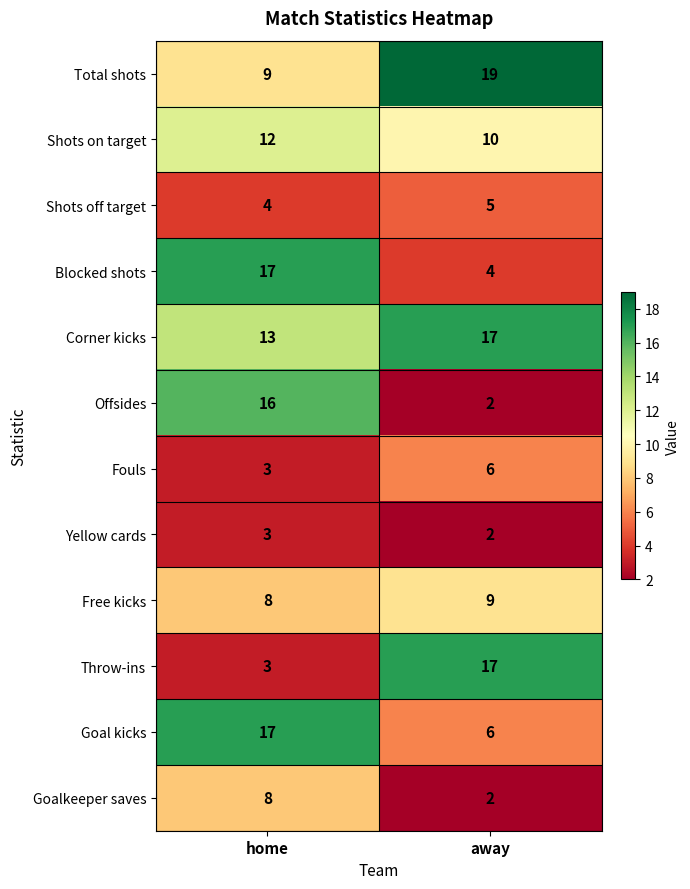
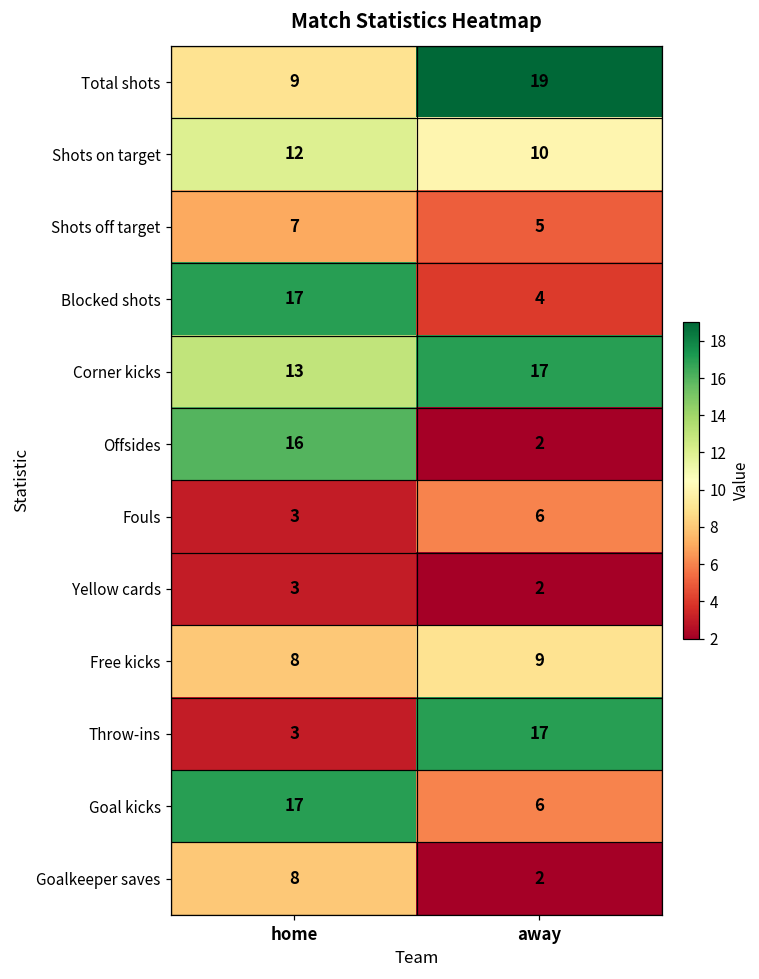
  {
    "Total shots": {
      "home": 9,
      "away": 19
    },
    "Shots on target": {
      "home": 12,
      "away": 10
    },
    "Shots off target": {
-     "home": 4,
+     "home": 7,
      "away": 5
    },
    "Blocked shots": {
      "home": 17,
      "away": 4
    },
    "Corner kicks": {
      "home": 13,
      "away": 17
    },
    "Offsides": {
      "home": 16,
      "away": 2
    },
    "Fouls": {
      "home": 3,
      "away": 6
    },
    "Yellow cards": {
      "home": 3,
      "away": 2
    },
    "Free kicks": {
      "home": 8,
      "away": 9
    },
    "Throw-ins": {
      "home": 3,
      "away": 17
    },
    "Goal kicks": {
      "home": 17,
      "away": 6
    },
    "Goalkeeper saves": {
      "home": 8,
      "away": 2
    }
  }
